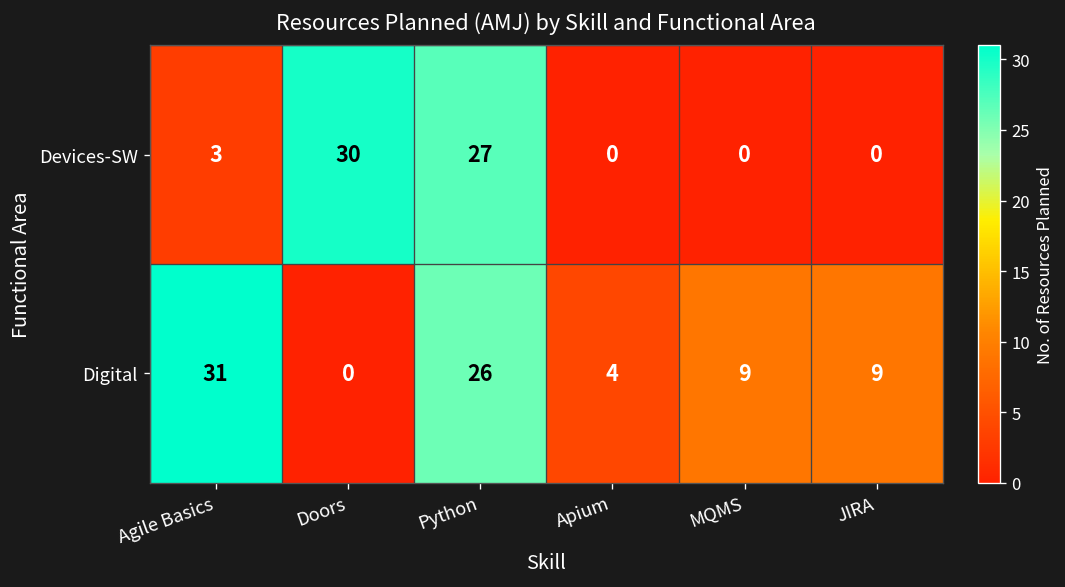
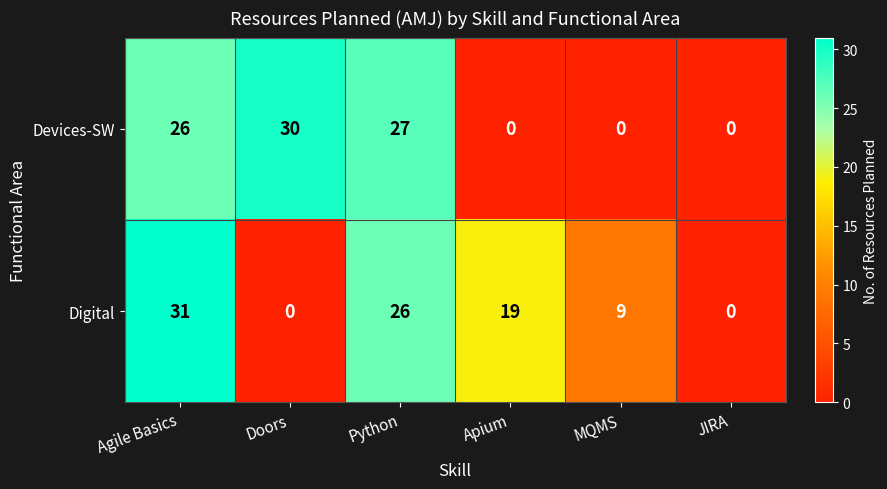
  {
    "Devices-SW": {
-     "Agile Basics": 3,
+     "Agile Basics": 26,
      "Doors": 30,
      "Python": 27,
      "Apium": 0,
      "MQMS": 0,
      "JIRA": 0
    },
    "Digital": {
      "Agile Basics": 31,
      "Doors": 0,
      "Python": 26,
-     "Apium": 4,
+     "Apium": 19,
      "MQMS": 9,
-     "JIRA": 9
+     "JIRA": 0
    }
  }
